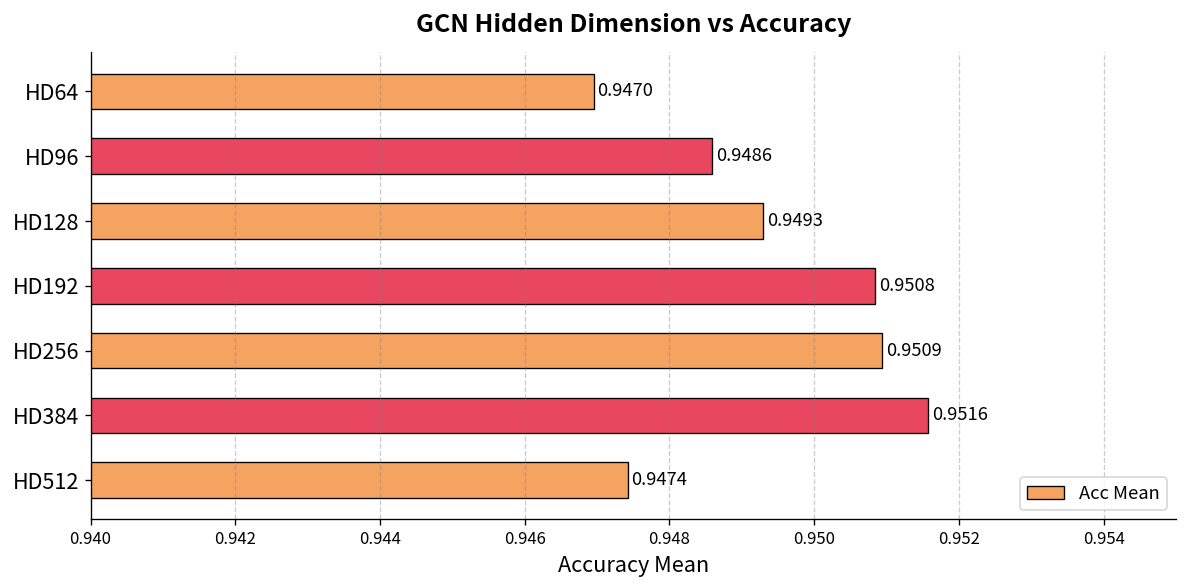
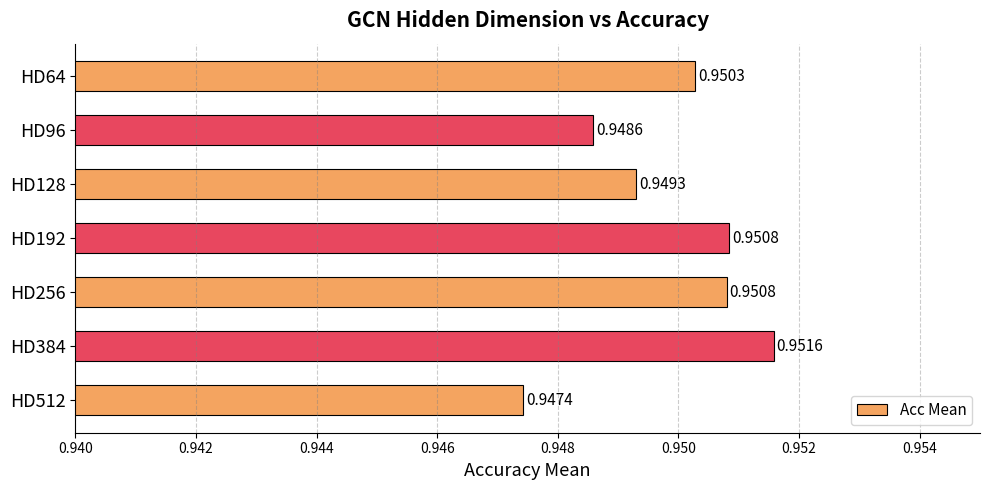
  {
-   "HD64": 0.9470,
+   "HD64": 0.9503,
    "HD96": 0.9486,
    "HD128": 0.9493,
    "HD192": 0.9508,
-   "HD256": 0.9509,
+   "HD256": 0.9508,
    "HD384": 0.9516,
    "HD512": 0.9474
  }
